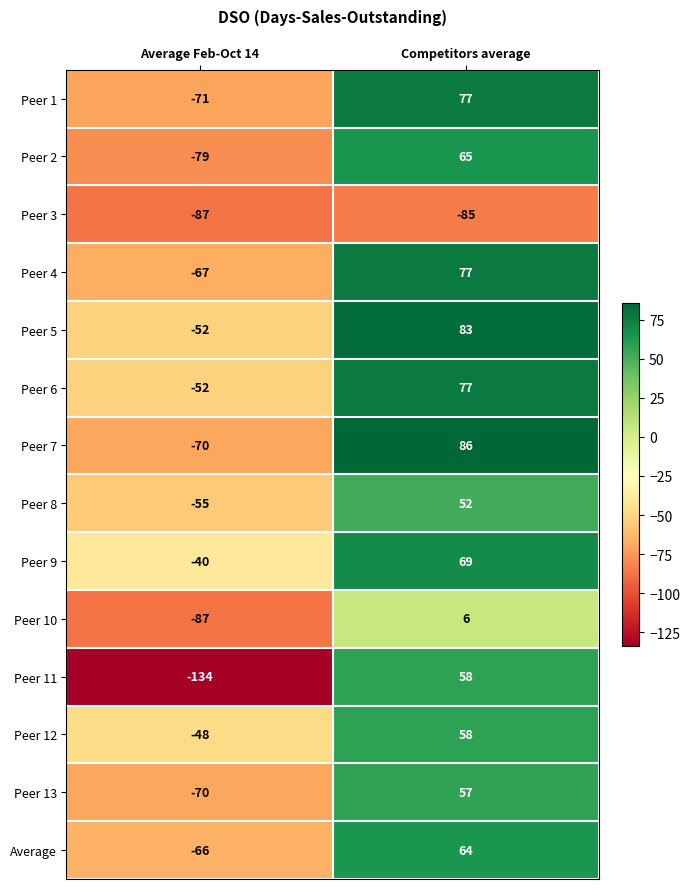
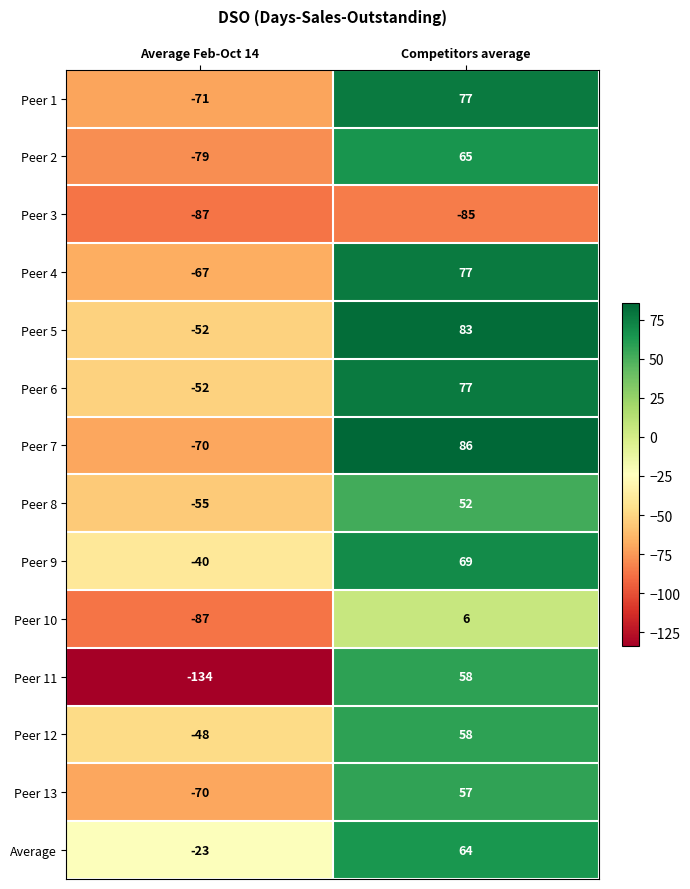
  {
    "Peer 1": {
      "Average Feb-Oct 14": -71,
      "Competitors average": 77
    },
    "Peer 2": {
      "Average Feb-Oct 14": -79,
      "Competitors average": 65
    },
    "Peer 3": {
      "Average Feb-Oct 14": -87,
      "Competitors average": -85
    },
    "Peer 4": {
      "Average Feb-Oct 14": -67,
      "Competitors average": 77
    },
    "Peer 5": {
      "Average Feb-Oct 14": -52,
      "Competitors average": 83
    },
    "Peer 6": {
      "Average Feb-Oct 14": -52,
      "Competitors average": 77
    },
    "Peer 7": {
      "Average Feb-Oct 14": -70,
      "Competitors average": 86
    },
    "Peer 8": {
      "Average Feb-Oct 14": -55,
      "Competitors average": 52
    },
    "Peer 9": {
      "Average Feb-Oct 14": -40,
      "Competitors average": 69
    },
    "Peer 10": {
      "Average Feb-Oct 14": -87,
      "Competitors average": 6
    },
    "Peer 11": {
      "Average Feb-Oct 14": -134,
      "Competitors average": 58
    },
    "Peer 12": {
      "Average Feb-Oct 14": -48,
      "Competitors average": 58
    },
    "Peer 13": {
      "Average Feb-Oct 14": -70,
      "Competitors average": 57
    },
    "Average": {
-     "Average Feb-Oct 14": -66,
+     "Average Feb-Oct 14": -23,
      "Competitors average": 64
    }
  }
